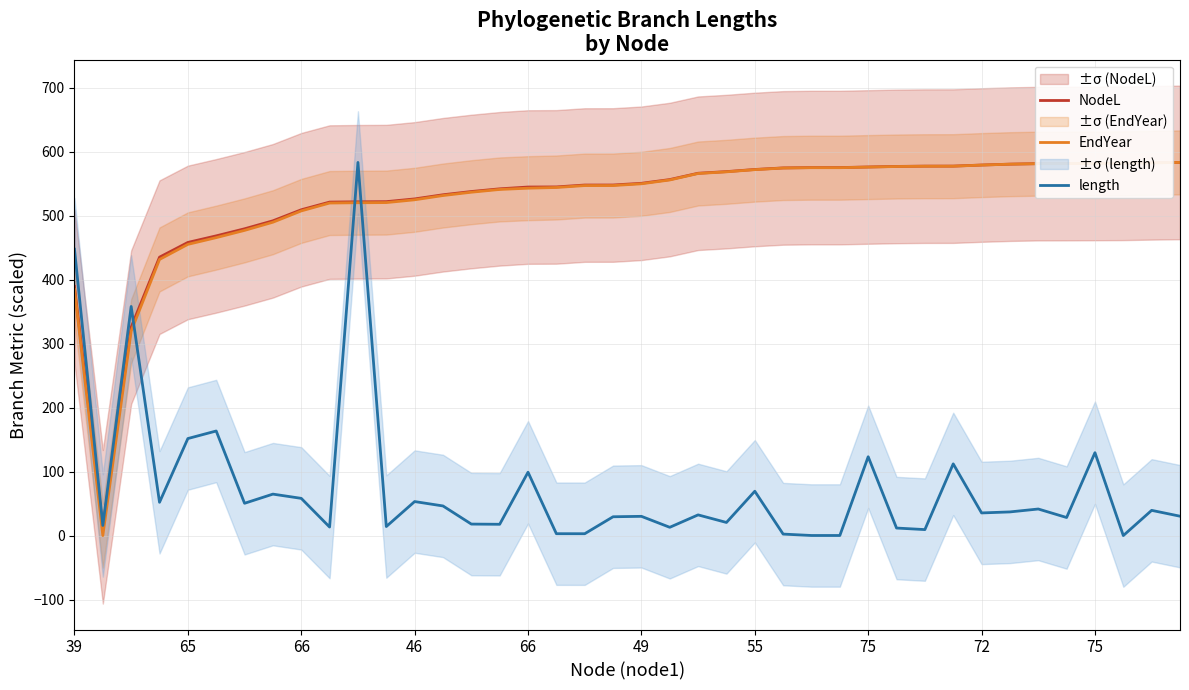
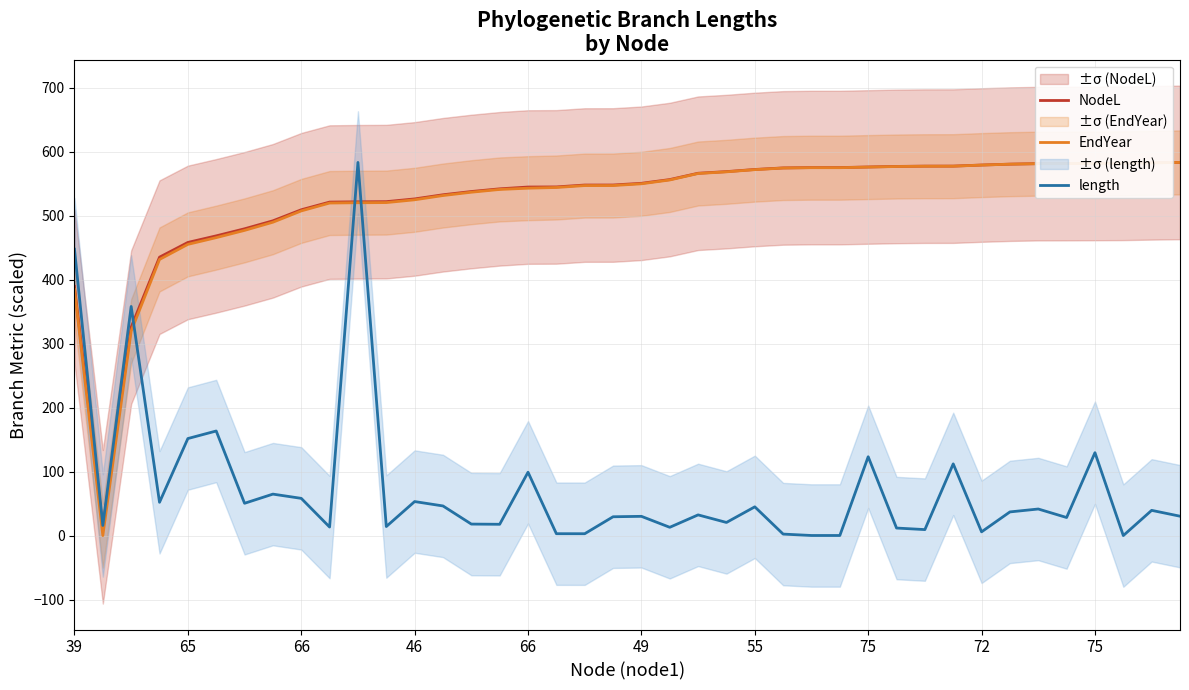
  {
    "length": {
      "65": 150,
      "46": 50,
      "49": 30,
-     "55": 70,
-     "72": 40
+     "55": 50,
+     "72": 10
    }
  }
